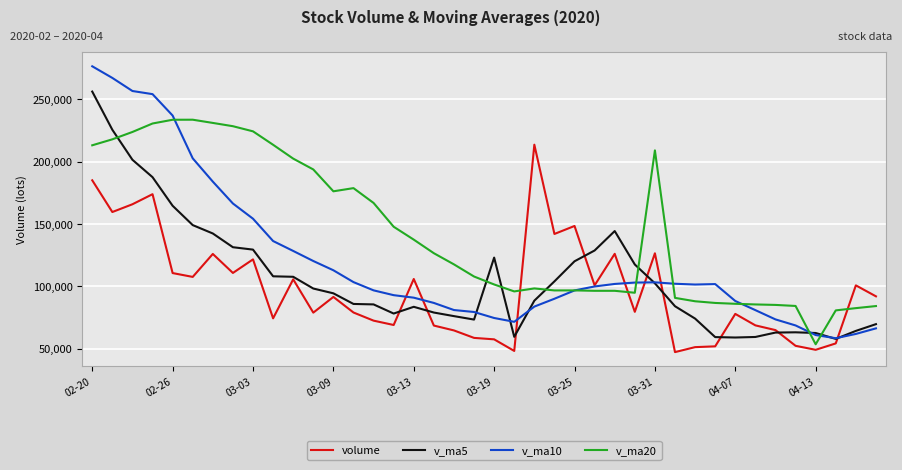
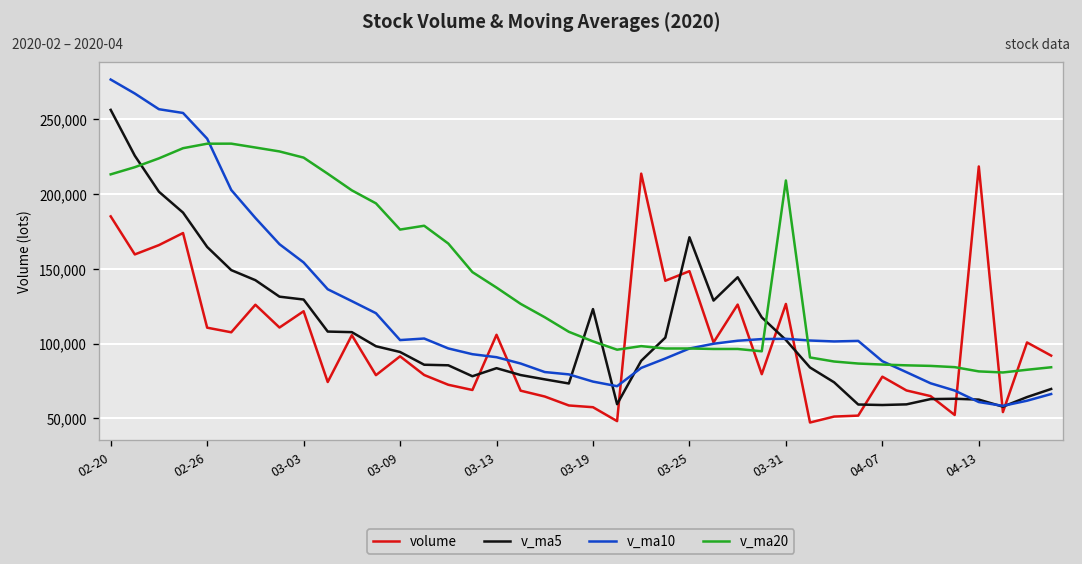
  {
    "volume": {
      "02-20": "185,000",
      "02-26": "111,000",
      "03-03": "122,000",
      "03-09": "92,000",
      "03-13": "106,000",
      "03-19": "57,000",
      "03-25": "148,000",
      "03-31": "127,000",
      "04-07": "78,000",
-     "04-13": "49,000"
+     "04-13": "219,000"
    },
    "v_ma5": {
      "02-20": "256,000",
      "02-26": "165,000",
      "03-03": "130,000",
      "03-09": "94,000",
      "03-13": "84,000",
      "03-19": "123,000",
-     "03-25": "120,000",
+     "03-25": "171,000",
      "04-07": "59,000"
    },
    "v_ma10": {
      "02-20": "277,000",
      "02-26": "237,000",
      "03-03": "154,000",
-     "03-09": "113,000",
+     "03-09": "102,000",
      "03-13": "91,000",
      "03-19": "75,000",
      "04-07": "88,000"
    },
    "v_ma20": {
      "02-20": "213,000",
      "02-26": "234,000",
      "03-03": "224,000",
      "03-09": "176,000",
      "03-13": "138,000",
      "03-19": "102,000",
      "03-31": "209,000",
      "04-07": "86,000",
-     "04-13": "54,000"
+     "04-13": "81,000"
    }
  }
